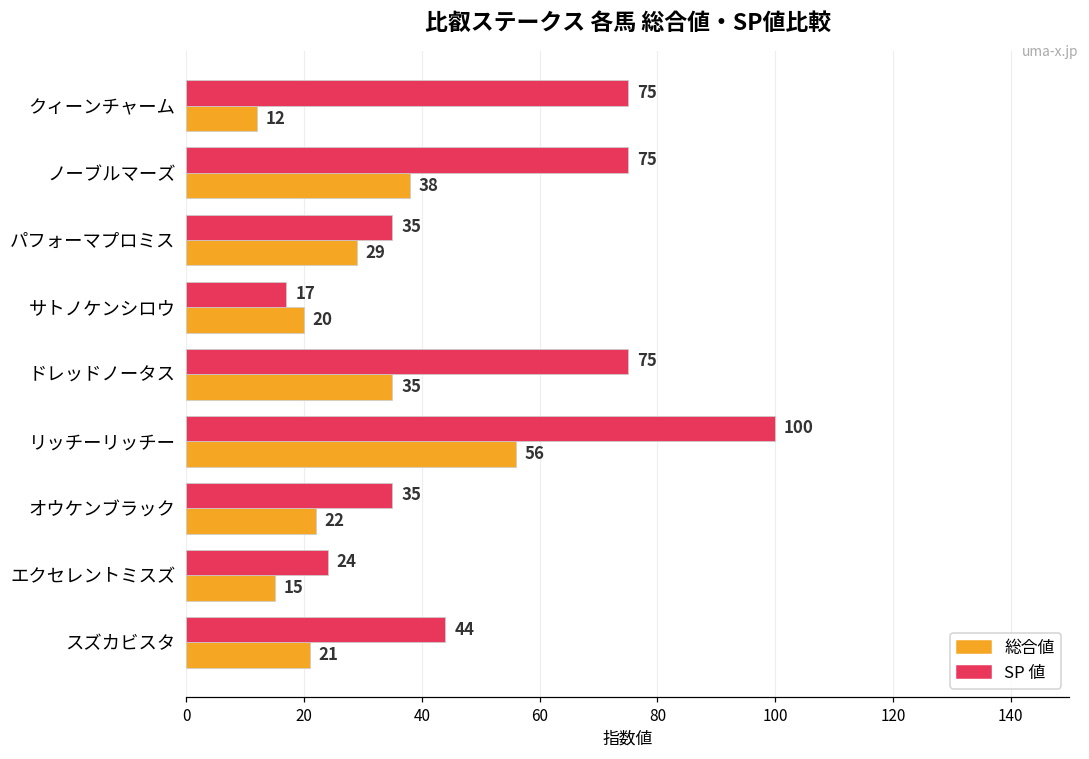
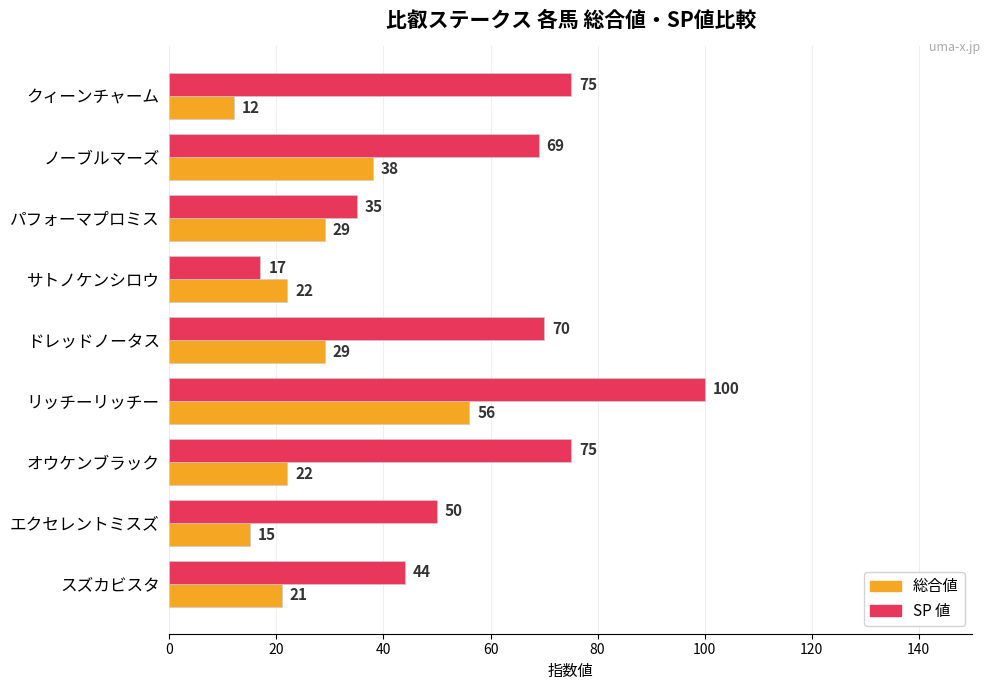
  {
    "総合値": {
      "クィーンチャーム": 12,
      "ノーブルマーズ": 38,
      "パフォーマプロミス": 29,
-     "サトノケンシロウ": 20,
-     "ドレッドノータス": 35,
+     "サトノケンシロウ": 22,
+     "ドレッドノータス": 29,
      "リッチーリッチー": 56,
      "オウケンブラック": 22,
      "エクセレントミスズ": 15,
      "スズカビスタ": 21
    },
    "SP 値": {
      "クィーンチャーム": 75,
-     "ノーブルマーズ": 75,
+     "ノーブルマーズ": 69,
      "パフォーマプロミス": 35,
      "サトノケンシロウ": 17,
-     "ドレッドノータス": 75,
+     "ドレッドノータス": 70,
      "リッチーリッチー": 100,
-     "オウケンブラック": 35,
-     "エクセレントミスズ": 24,
+     "オウケンブラック": 75,
+     "エクセレントミスズ": 50,
      "スズカビスタ": 44
    }
  }
